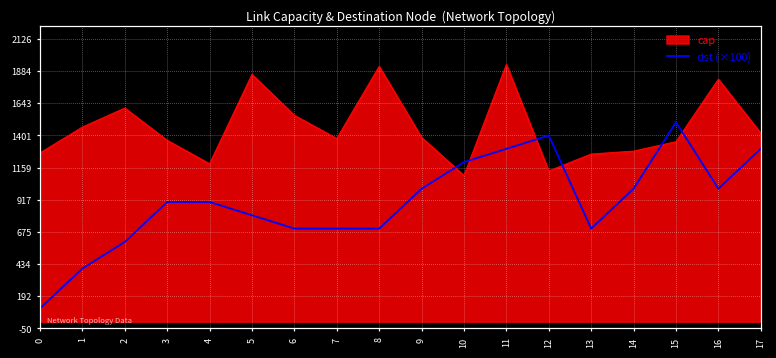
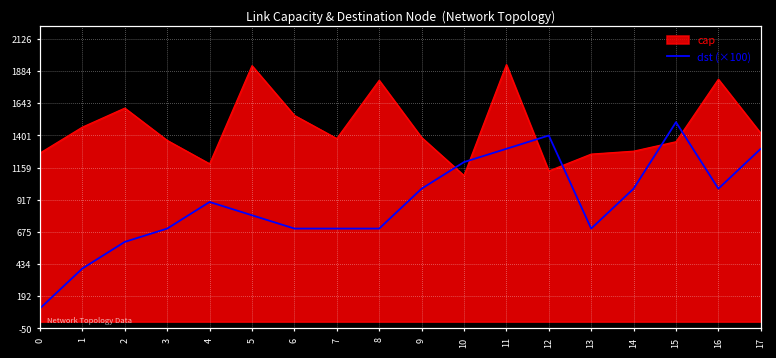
  {
    "cap": {
      "0": 1270,
      "1": 1460,
      "2": 1610,
      "3": 1360,
      "4": 1190,
-     "5": 1860,
+     "5": 1930,
      "6": 1550,
      "7": 1380,
-     "8": 1920,
+     "8": 1820,
      "9": 1390,
      "10": 1100,
      "11": 1930,
      "12": 1130,
      "13": 1260,
      "14": 1280,
      "15": 1350,
      "16": 1820,
      "17": 1420
    },
    "dst (×100)": {
      "0": 100,
      "1": 400,
      "2": 600,
-     "3": 900,
+     "3": 700,
      "4": 900,
      "5": 800,
      "6": 700,
      "7": 700,
      "8": 700,
      "9": 1000,
      "10": 1200,
      "11": 1300,
      "12": 1400,
      "13": 700,
      "14": 1000,
      "15": 1500,
      "16": 1000,
      "17": 1300
    }
  }
